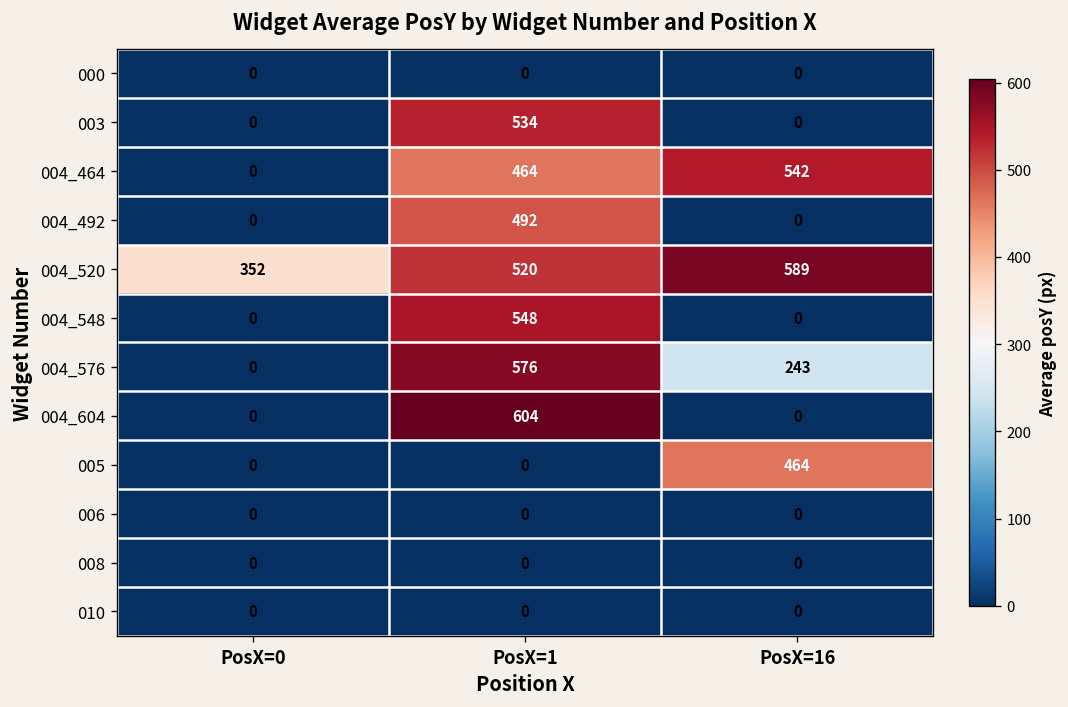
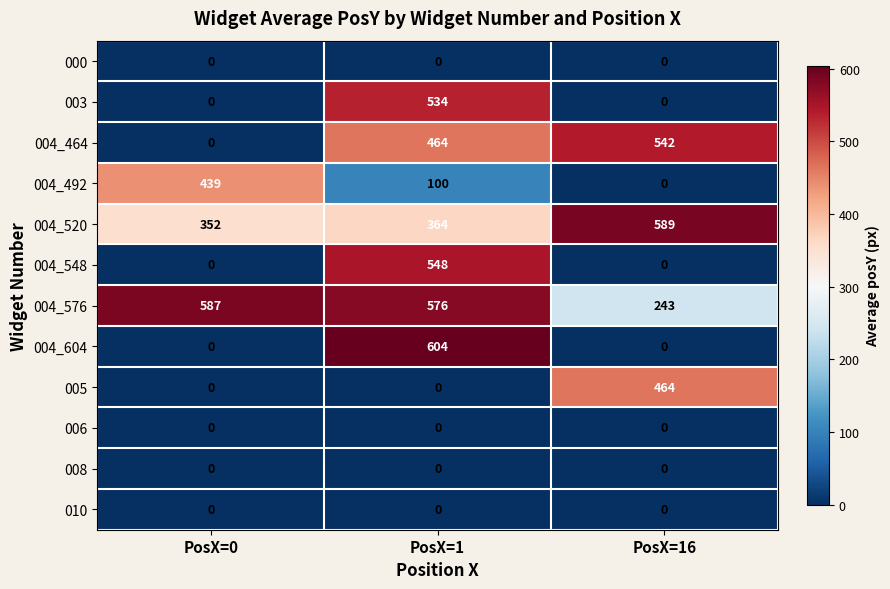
  {
    "000": {
      "PosX=0": 0,
      "PosX=1": 0,
      "PosX=16": 0
    },
    "003": {
      "PosX=0": 0,
      "PosX=1": 534,
      "PosX=16": 0
    },
    "004_464": {
      "PosX=0": 0,
      "PosX=1": 464,
      "PosX=16": 542
    },
    "004_492": {
-     "PosX=0": 0,
-     "PosX=1": 492,
+     "PosX=0": 439,
+     "PosX=1": 100,
      "PosX=16": 0
    },
    "004_520": {
      "PosX=0": 352,
-     "PosX=1": 520,
+     "PosX=1": 364,
      "PosX=16": 589
    },
    "004_548": {
      "PosX=0": 0,
      "PosX=1": 548,
      "PosX=16": 0
    },
    "004_576": {
-     "PosX=0": 0,
+     "PosX=0": 587,
      "PosX=1": 576,
      "PosX=16": 243
    },
    "004_604": {
      "PosX=0": 0,
      "PosX=1": 604,
      "PosX=16": 0
    },
    "005": {
      "PosX=0": 0,
      "PosX=1": 0,
      "PosX=16": 464
    },
    "006": {
      "PosX=0": 0,
      "PosX=1": 0,
      "PosX=16": 0
    },
    "008": {
      "PosX=0": 0,
      "PosX=1": 0,
      "PosX=16": 0
    },
    "010": {
      "PosX=0": 0,
      "PosX=1": 0,
      "PosX=16": 0
    }
  }
